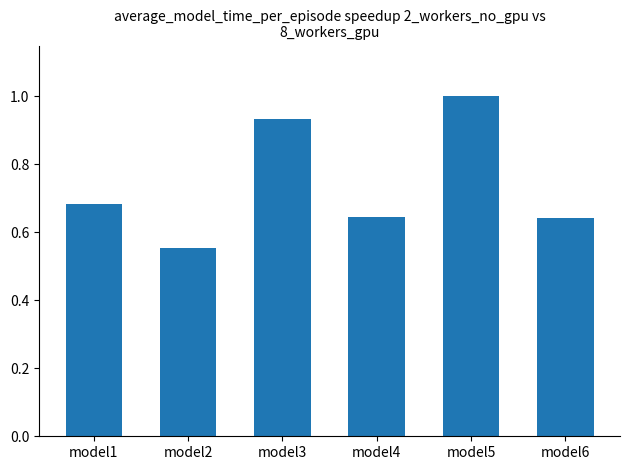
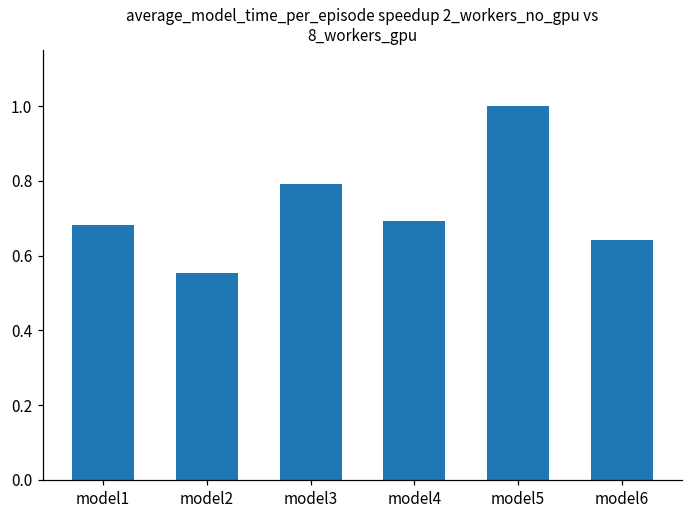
  {
    "model1": 0.68,
    "model2": 0.55,
-   "model3": 0.94,
-   "model4": 0.65,
+   "model3": 0.79,
+   "model4": 0.69,
    "model5": 1.00,
    "model6": 0.64
  }
